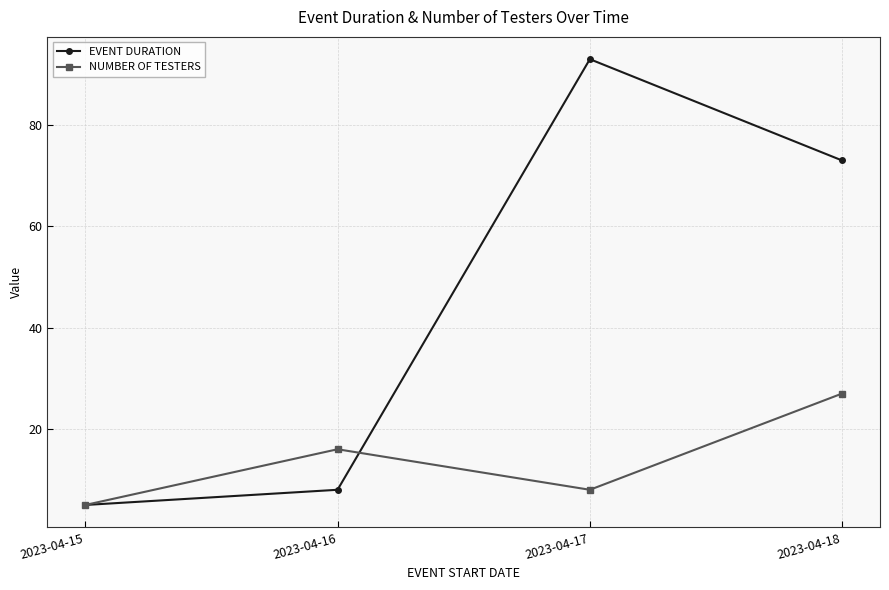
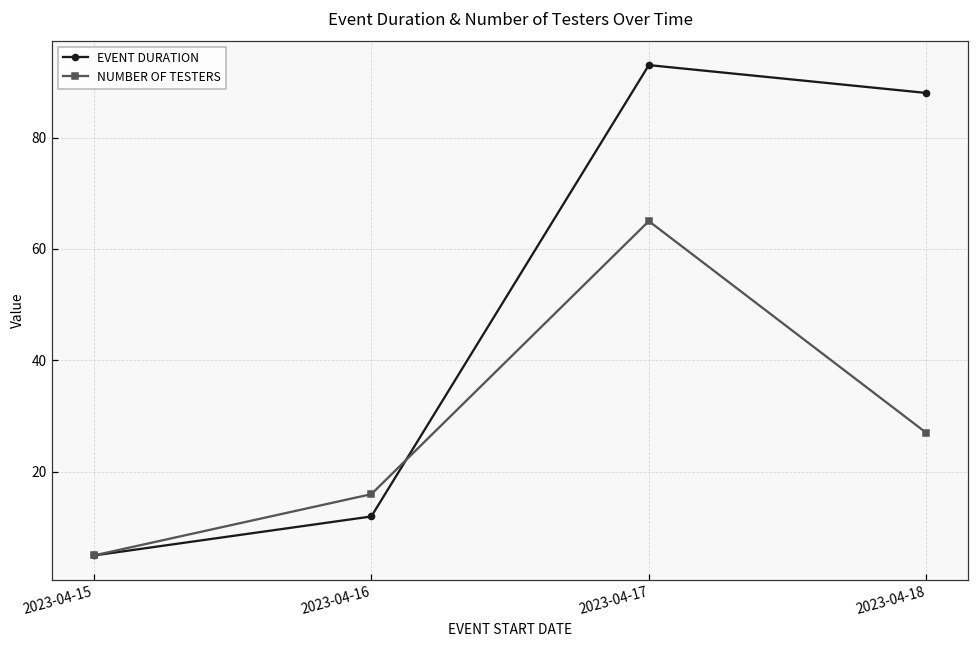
  {
    "EVENT DURATION": {
-     "2023-04-16": 8,
+     "2023-04-16": 12,
      "2023-04-17": 93,
-     "2023-04-18": 73
+     "2023-04-18": 88
    },
    "NUMBER OF TESTERS": {
      "2023-04-16": 16,
-     "2023-04-17": 8,
+     "2023-04-17": 65,
      "2023-04-18": 27
    }
  }
